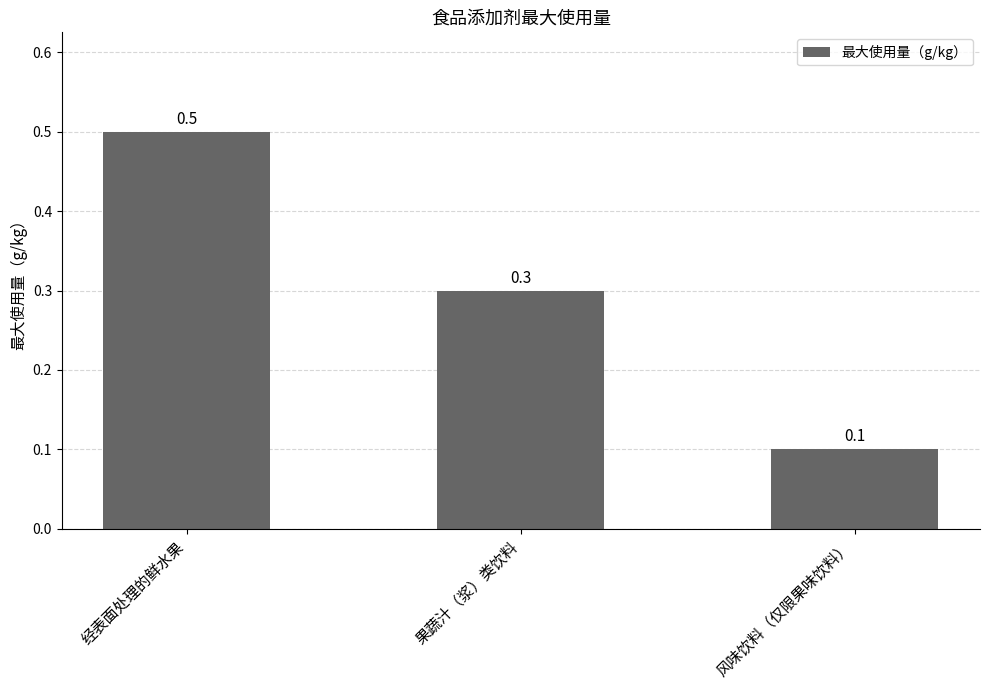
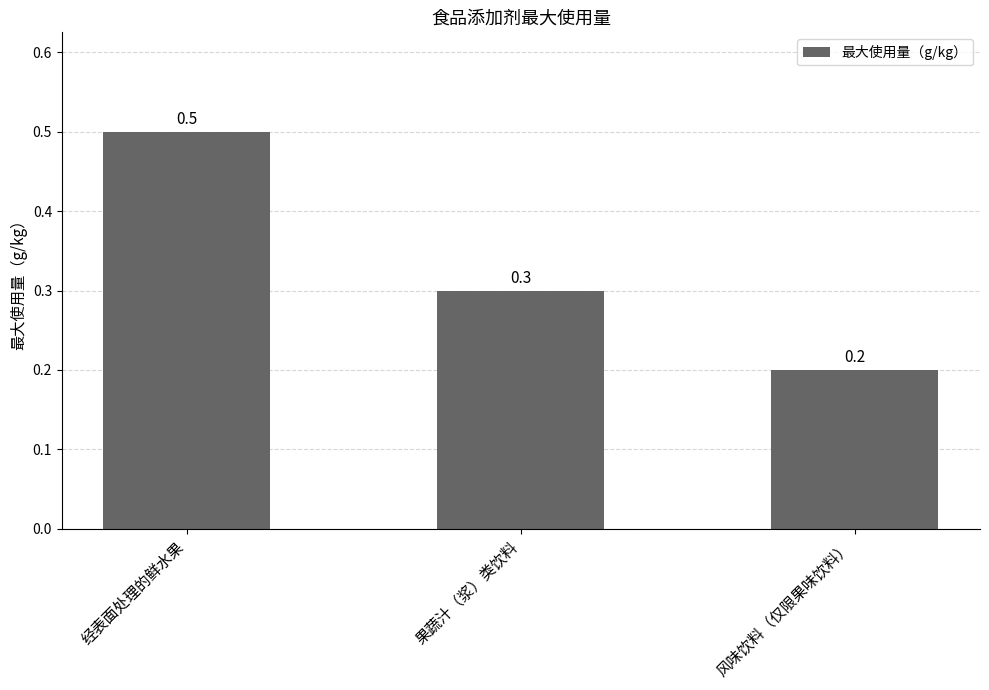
  {
    "经表面处理的鲜水果": 0.5,
    "果蔬汁（浆）类饮料": 0.3,
-   "风味饮料（仅限果味饮料）": 0.1
+   "风味饮料（仅限果味饮料）": 0.2
  }
